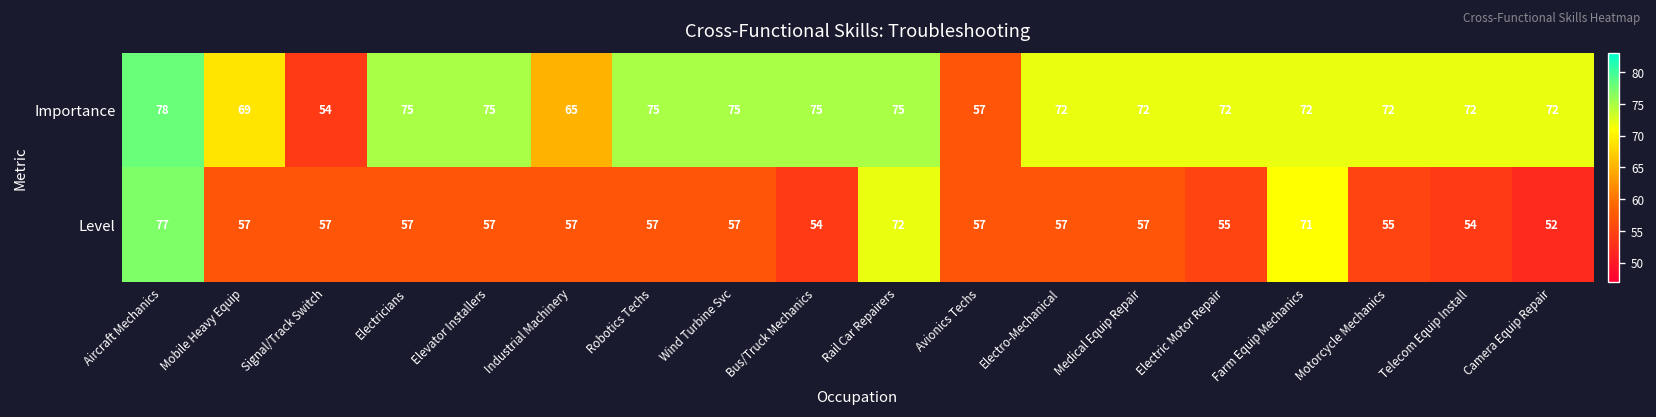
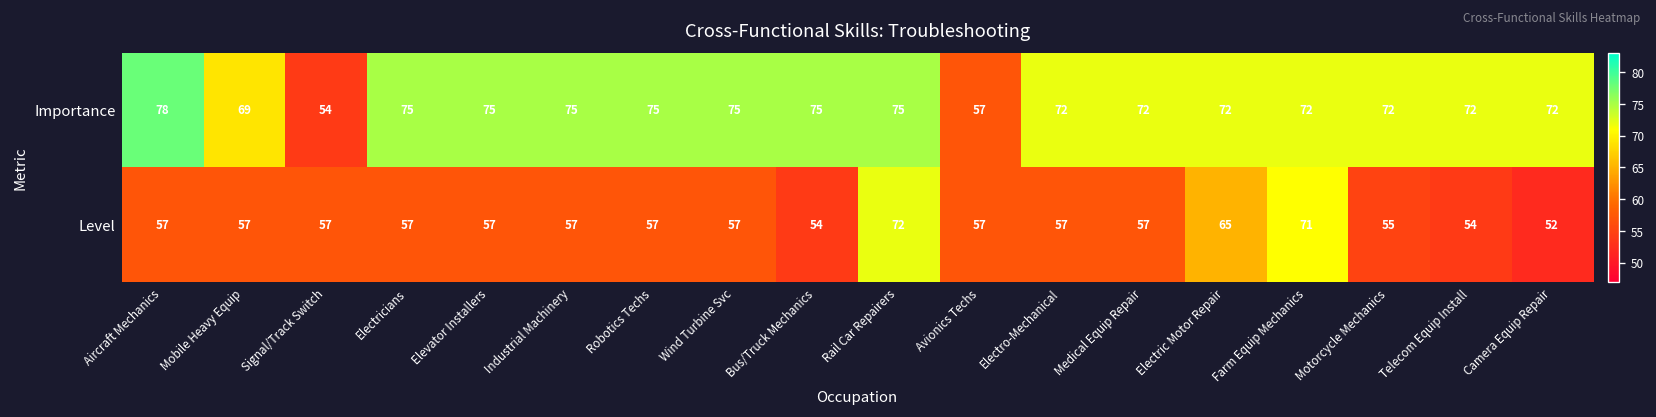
  {
    "Importance": {
      "Aircraft Mechanics": 78,
      "Mobile Heavy Equip": 69,
      "Signal/Track Switch": 54,
      "Electricians": 75,
      "Elevator Installers": 75,
-     "Industrial Machinery": 65,
+     "Industrial Machinery": 75,
      "Robotics Techs": 75,
      "Wind Turbine Svc": 75,
      "Bus/Truck Mechanics": 75,
      "Rail Car Repairers": 75,
      "Avionics Techs": 57,
      "Electro-Mechanical": 72,
      "Medical Equip Repair": 72,
      "Electric Motor Repair": 72,
      "Farm Equip Mechanics": 72,
      "Motorcycle Mechanics": 72,
      "Telecom Equip Install": 72,
      "Camera Equip Repair": 72
    },
    "Level": {
-     "Aircraft Mechanics": 77,
+     "Aircraft Mechanics": 57,
      "Mobile Heavy Equip": 57,
      "Signal/Track Switch": 57,
      "Electricians": 57,
      "Elevator Installers": 57,
      "Industrial Machinery": 57,
      "Robotics Techs": 57,
      "Wind Turbine Svc": 57,
      "Bus/Truck Mechanics": 54,
      "Rail Car Repairers": 72,
      "Avionics Techs": 57,
      "Electro-Mechanical": 57,
      "Medical Equip Repair": 57,
-     "Electric Motor Repair": 55,
+     "Electric Motor Repair": 65,
      "Farm Equip Mechanics": 71,
      "Motorcycle Mechanics": 55,
      "Telecom Equip Install": 54,
      "Camera Equip Repair": 52
    }
  }
